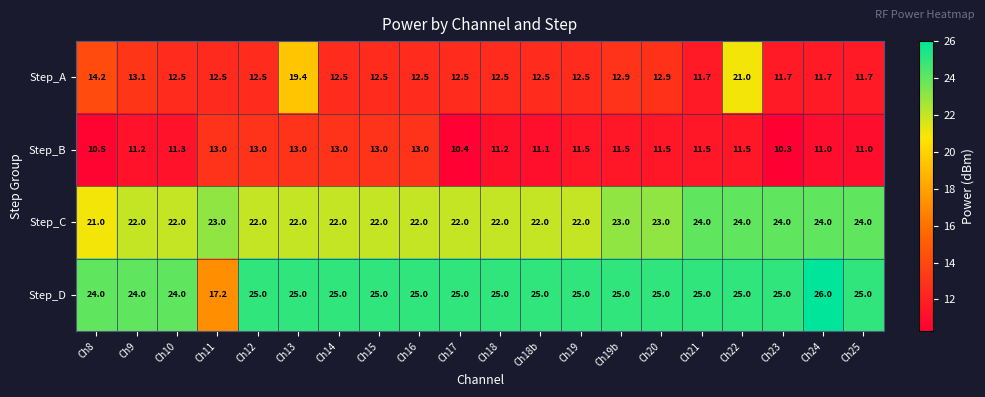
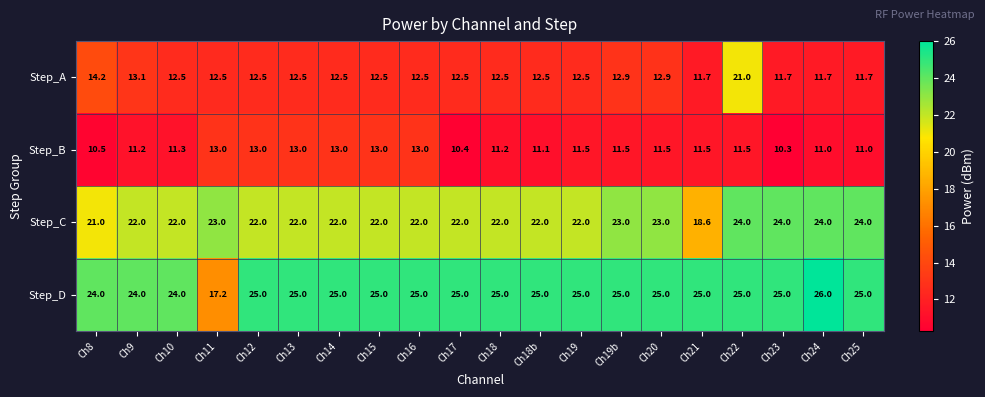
  {
    "Step_A": {
      "Ch8": 14.2,
      "Ch9": 13.1,
      "Ch10": 12.5,
      "Ch11": 12.5,
      "Ch12": 12.5,
-     "Ch13": 19.4,
+     "Ch13": 12.5,
      "Ch14": 12.5,
      "Ch15": 12.5,
      "Ch16": 12.5,
      "Ch17": 12.5,
      "Ch18": 12.5,
      "Ch18b": 12.5,
      "Ch19": 12.5,
      "Ch19b": 12.9,
      "Ch20": 12.9,
      "Ch21": 11.7,
      "Ch22": 21.0,
      "Ch23": 11.7,
      "Ch24": 11.7,
      "Ch25": 11.7
    },
    "Step_B": {
      "Ch8": 10.5,
      "Ch9": 11.2,
      "Ch10": 11.3,
      "Ch11": 13.0,
      "Ch12": 13.0,
      "Ch13": 13.0,
      "Ch14": 13.0,
      "Ch15": 13.0,
      "Ch16": 13.0,
      "Ch17": 10.4,
      "Ch18": 11.2,
      "Ch18b": 11.1,
      "Ch19": 11.5,
      "Ch19b": 11.5,
      "Ch20": 11.5,
      "Ch21": 11.5,
      "Ch22": 11.5,
      "Ch23": 10.3,
      "Ch24": 11.0,
      "Ch25": 11.0
    },
    "Step_C": {
      "Ch8": 21.0,
      "Ch9": 22.0,
      "Ch10": 22.0,
      "Ch11": 23.0,
      "Ch12": 22.0,
      "Ch13": 22.0,
      "Ch14": 22.0,
      "Ch15": 22.0,
      "Ch16": 22.0,
      "Ch17": 22.0,
      "Ch18": 22.0,
      "Ch18b": 22.0,
      "Ch19": 22.0,
      "Ch19b": 23.0,
      "Ch20": 23.0,
-     "Ch21": 24.0,
+     "Ch21": 18.6,
      "Ch22": 24.0,
      "Ch23": 24.0,
      "Ch24": 24.0,
      "Ch25": 24.0
    },
    "Step_D": {
      "Ch8": 24.0,
      "Ch9": 24.0,
      "Ch10": 24.0,
      "Ch11": 17.2,
      "Ch12": 25.0,
      "Ch13": 25.0,
      "Ch14": 25.0,
      "Ch15": 25.0,
      "Ch16": 25.0,
      "Ch17": 25.0,
      "Ch18": 25.0,
      "Ch18b": 25.0,
      "Ch19": 25.0,
      "Ch19b": 25.0,
      "Ch20": 25.0,
      "Ch21": 25.0,
      "Ch22": 25.0,
      "Ch23": 25.0,
      "Ch24": 26.0,
      "Ch25": 25.0
    }
  }
